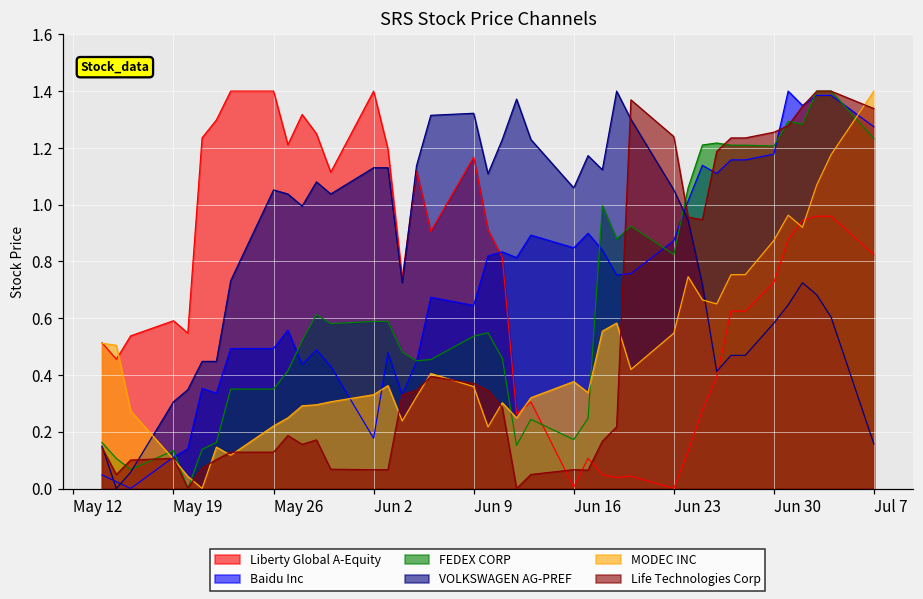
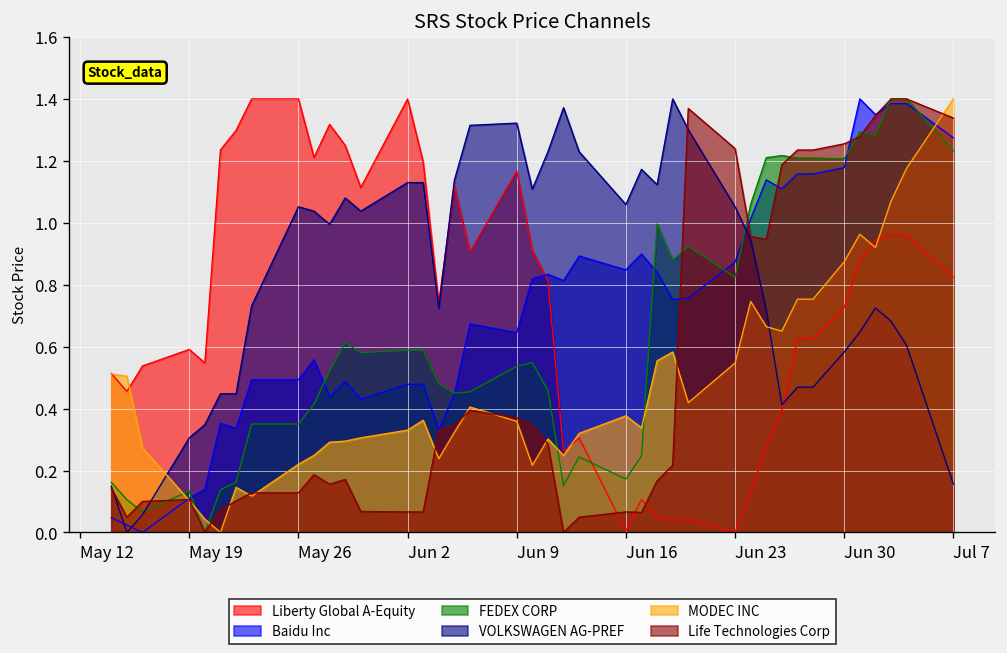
  {
    "Liberty Global A-Equity": {
      "May 19": 0.59,
      "May 26": 1.40,
      "Jun 2": 1.40,
      "Jun 9": 1.17,
      "Jun 16": 0.00,
      "Jun 23": 0.00,
      "Jun 30": 0.73,
      "Jul 7": 0.82
    },
    "Baidu Inc": {
      "May 26": 0.49,
-     "Jun 2": 0.18,
+     "Jun 2": 0.48,
      "Jun 9": 0.64,
      "Jun 16": 0.85,
      "Jun 23": 0.87,
      "Jun 30": 1.18,
      "Jul 7": 1.27
    },
    "FEDEX CORP": {
      "May 19": 0.13,
      "May 26": 0.35,
      "Jun 2": 0.59,
      "Jun 9": 0.54,
      "Jun 16": 0.17,
      "Jun 23": 0.82,
      "Jun 30": 1.21,
      "Jul 7": 1.23
    },
    "VOLKSWAGEN AG-PREF": {
      "May 19": 0.31,
      "May 26": 1.05,
      "Jun 2": 1.13,
      "Jun 9": 1.32,
      "Jun 16": 1.06,
      "Jun 23": 1.05,
      "Jun 30": 0.58,
      "Jul 7": 0.16
    },
    "MODEC INC": {
      "May 26": 0.22,
      "Jun 2": 0.33,
      "Jun 9": 0.36,
      "Jun 16": 0.38,
      "Jun 23": 0.55,
      "Jun 30": 0.87,
      "Jul 7": 1.40
    },
    "Life Technologies Corp": {
      "May 26": 0.13,
      "Jun 2": 0.07,
      "Jun 9": 0.37,
      "Jun 16": 0.07,
      "Jun 23": 1.24,
      "Jun 30": 1.26,
      "Jul 7": 1.34
    }
  }
